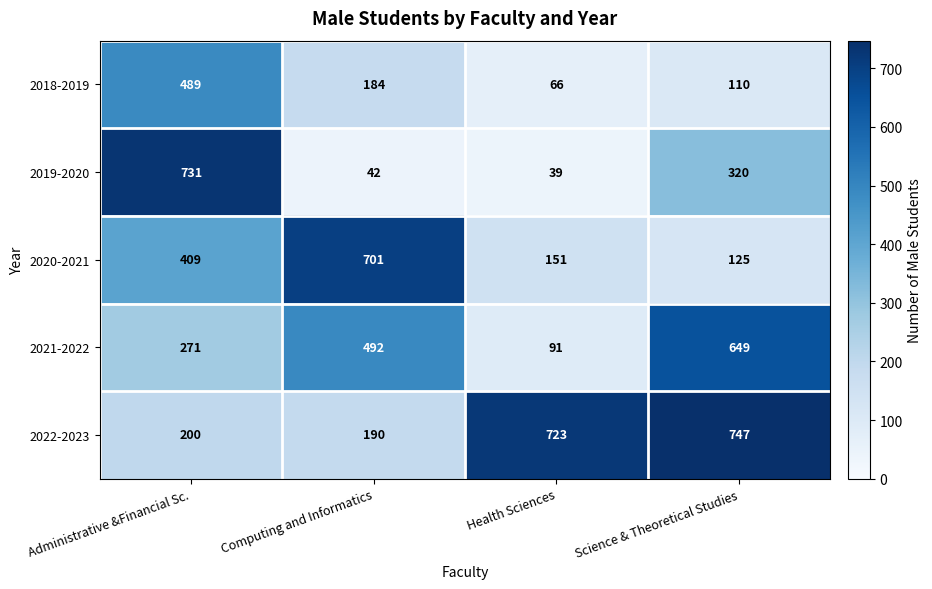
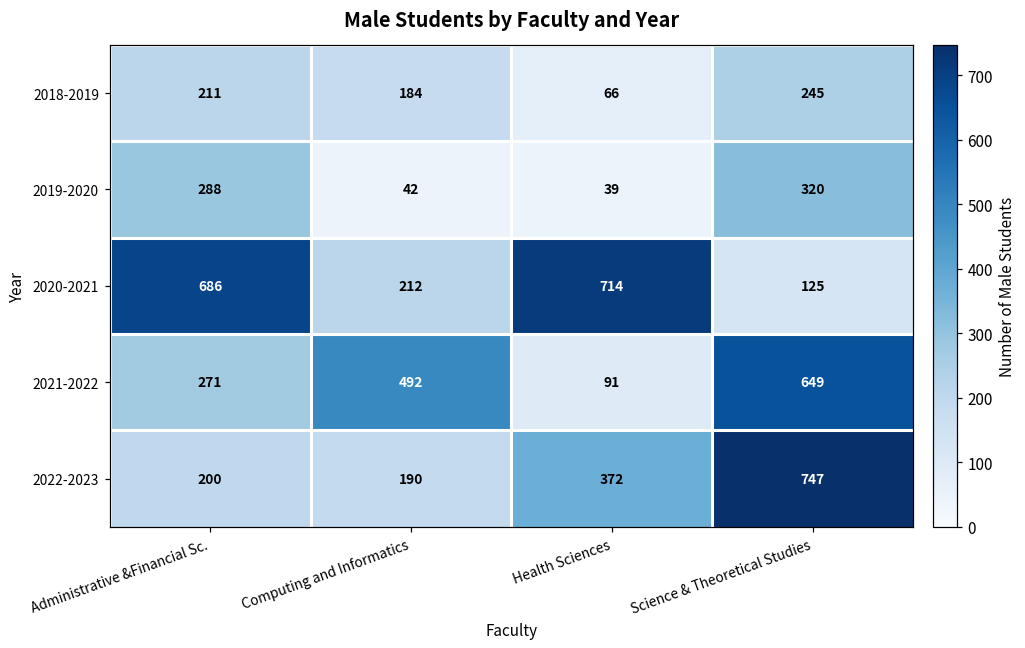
  {
    "2018-2019": {
-     "Administrative &Financial Sc.": 489,
+     "Administrative &Financial Sc.": 211,
      "Computing and Informatics": 184,
      "Health Sciences": 66,
-     "Science & Theoretical Studies": 110
+     "Science & Theoretical Studies": 245
    },
    "2019-2020": {
-     "Administrative &Financial Sc.": 731,
+     "Administrative &Financial Sc.": 288,
      "Computing and Informatics": 42,
      "Health Sciences": 39,
      "Science & Theoretical Studies": 320
    },
    "2020-2021": {
-     "Administrative &Financial Sc.": 409,
-     "Computing and Informatics": 701,
-     "Health Sciences": 151,
+     "Administrative &Financial Sc.": 686,
+     "Computing and Informatics": 212,
+     "Health Sciences": 714,
      "Science & Theoretical Studies": 125
    },
    "2021-2022": {
      "Administrative &Financial Sc.": 271,
      "Computing and Informatics": 492,
      "Health Sciences": 91,
      "Science & Theoretical Studies": 649
    },
    "2022-2023": {
      "Administrative &Financial Sc.": 200,
      "Computing and Informatics": 190,
-     "Health Sciences": 723,
+     "Health Sciences": 372,
      "Science & Theoretical Studies": 747
    }
  }
